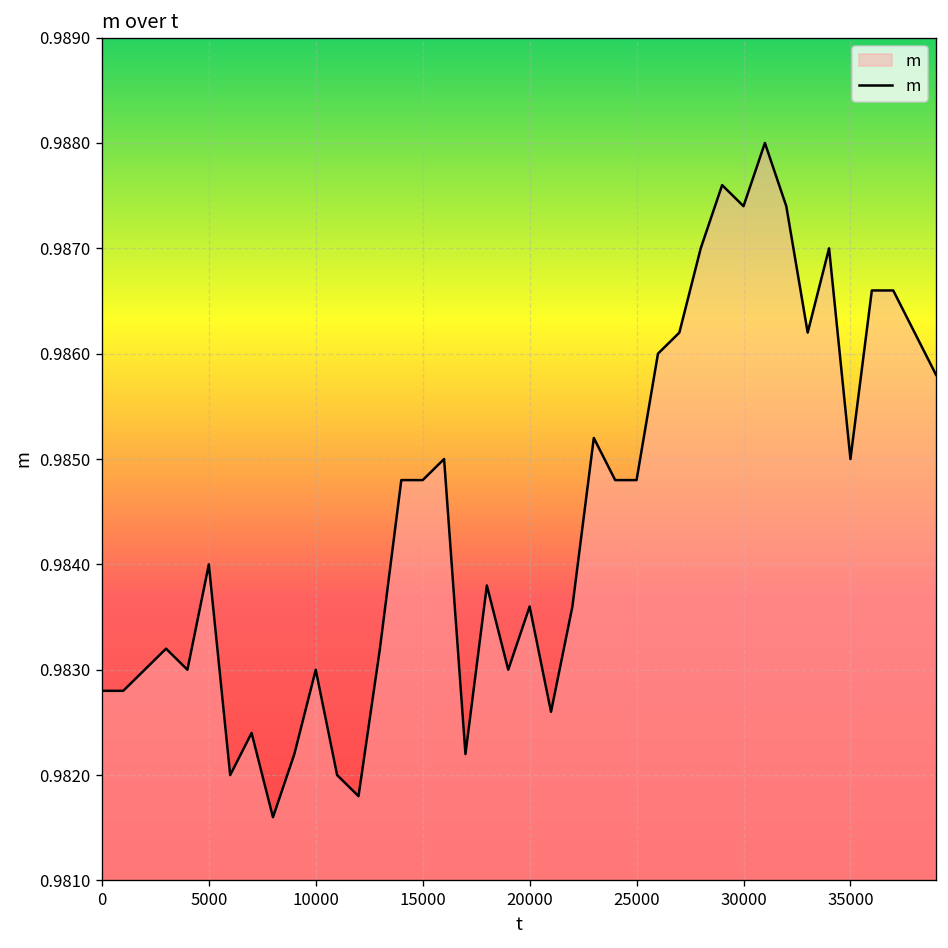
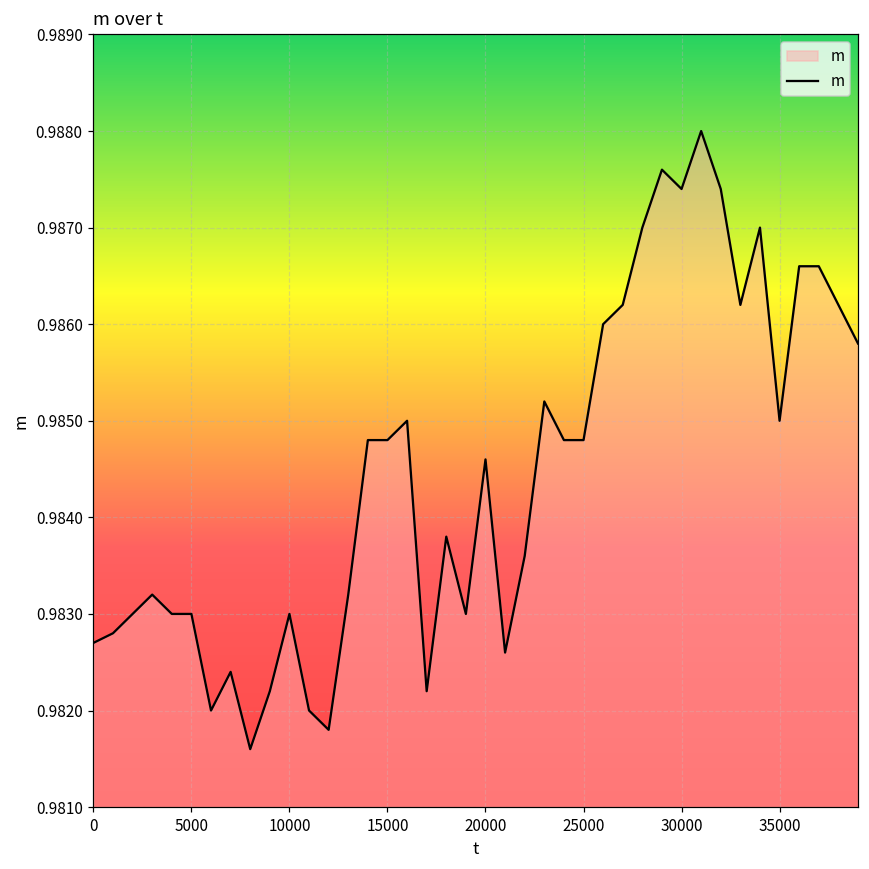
  {
-   "0": 0.9828,
-   "5000": 0.984,
+   "0": 0.9827,
+   "5000": 0.983,
    "10000": 0.9830,
    "15000": 0.9848,
-   "20000": 0.9836,
+   "20000": 0.9846,
    "25000": 0.9848,
    "30000": 0.9874,
    "35000": 0.9850
  }
